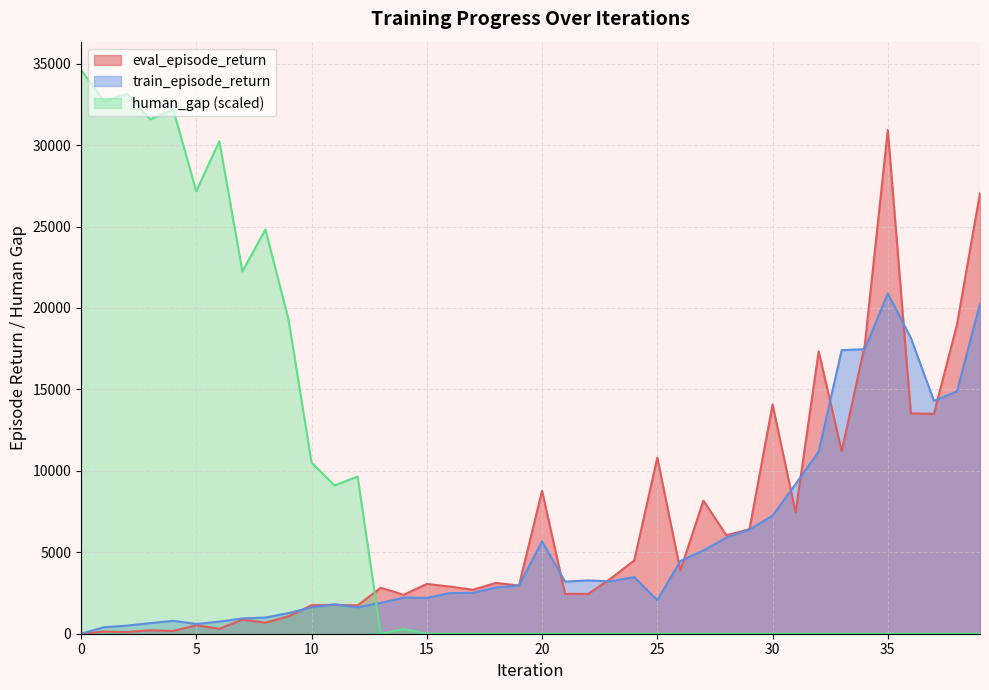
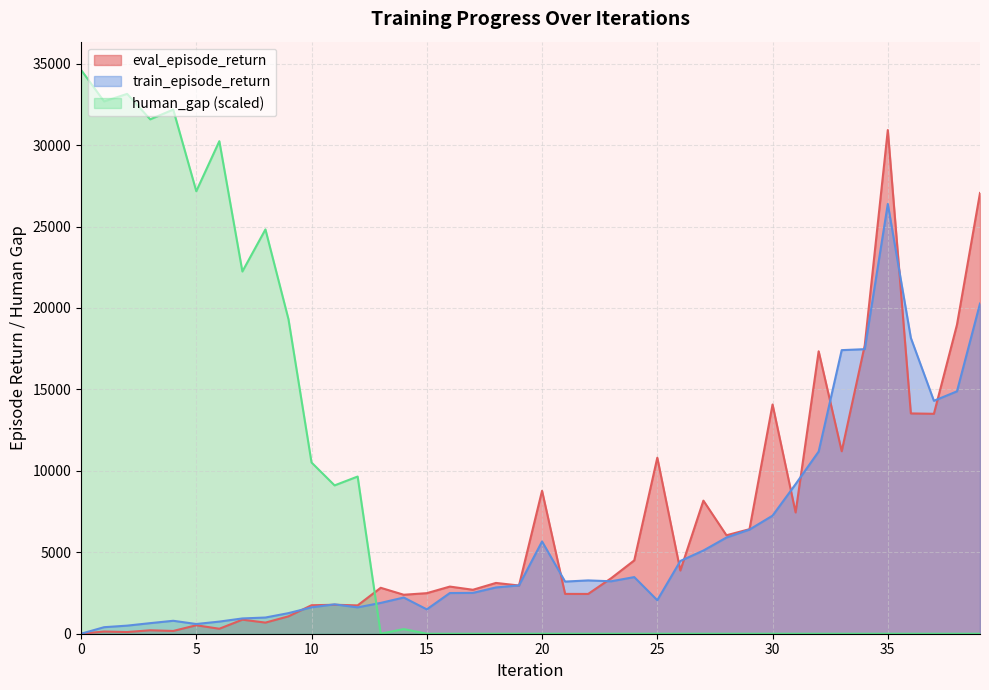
  {
    "eval_episode_return": {
-     "15": 3100,
+     "15": 2500,
      "20": 8800,
      "25": 10800,
      "30": 14100,
      "35": 30900
    },
    "train_episode_return": {
-     "15": 2200,
+     "15": 1500,
      "20": 5700,
      "25": 2100,
      "30": 7200,
-     "35": 20900
+     "35": 26400
    },
    "human_gap (scaled)": {
      "0": 34600,
      "5": 27200,
      "10": 10500,
      "15": 0,
      "20": 0,
      "25": 0,
      "30": 0,
      "35": 0
    }
  }
